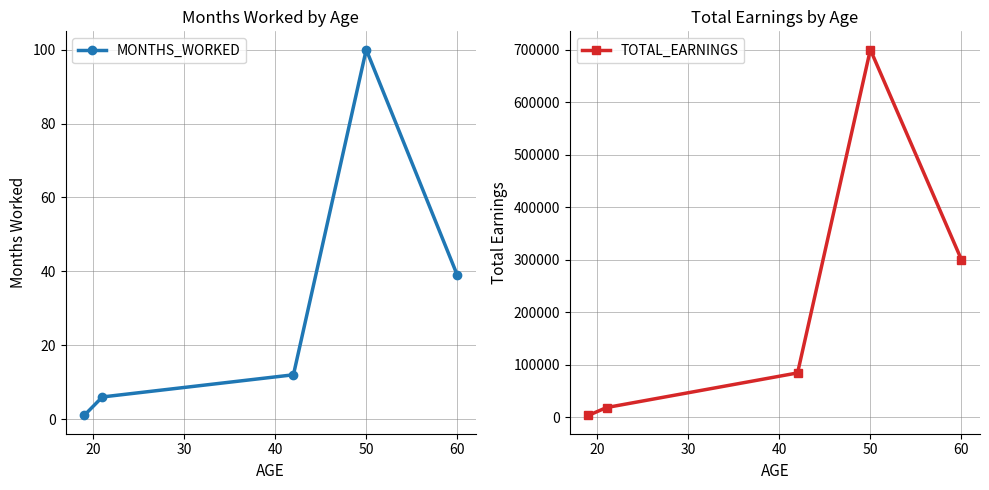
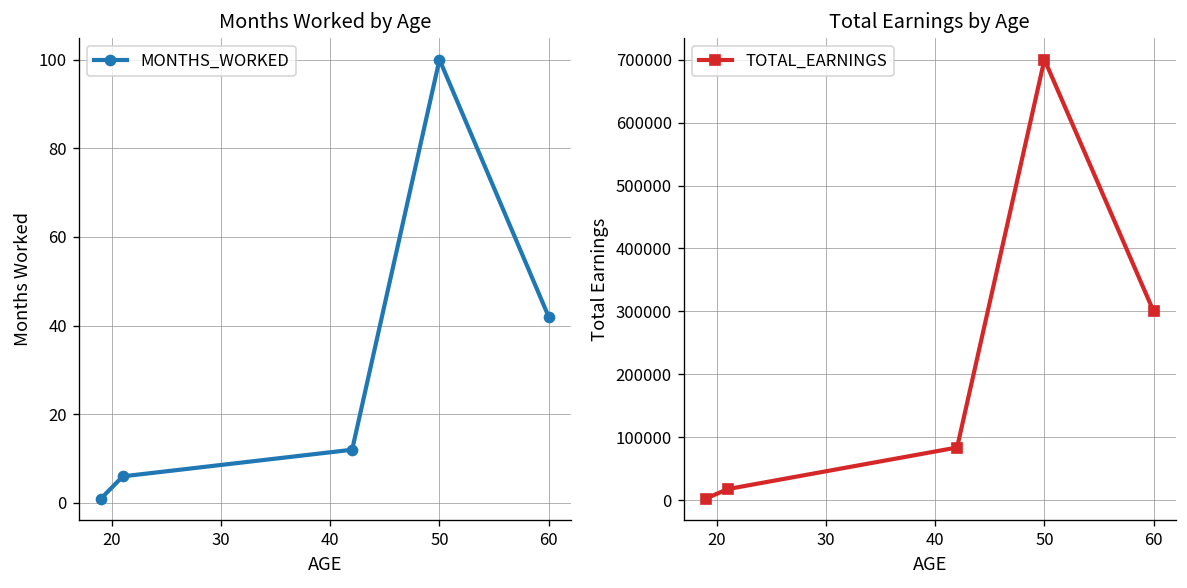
  {
    "Months Worked by Age": {
      "50": 100,
-     "60": 39
+     "60": 42
    },
    "Total Earnings by Age": {
      "50": 700000,
      "60": 300000
    }
  }
